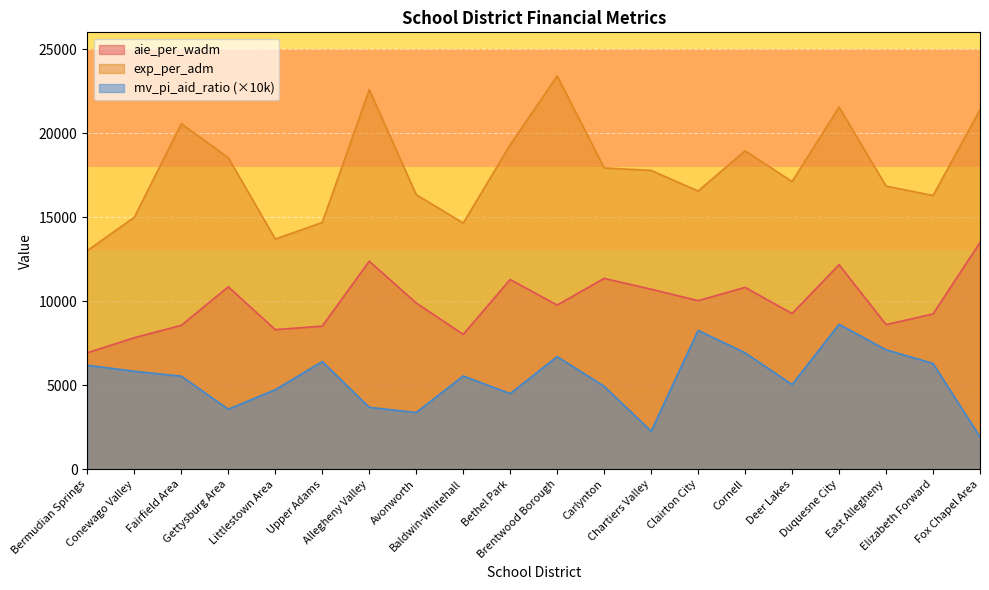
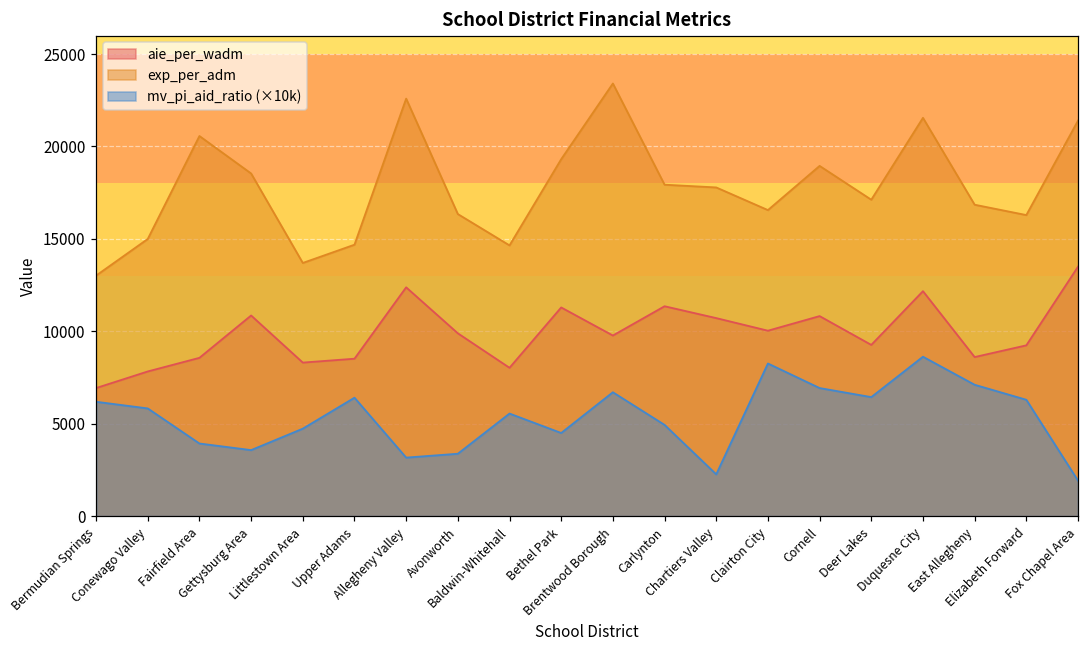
  {
    "mv_pi_aid_ratio (×10k)": {
      "Bermudian Springs": 6200,
      "Conewago Valley": 5800,
-     "Fairfield Area": 5500,
+     "Fairfield Area": 3900,
      "Gettysburg Area": 3600,
      "Littlestown Area": 4700,
      "Upper Adams": 6400,
-     "Allegheny Valley": 3700,
+     "Allegheny Valley": 3200,
      "Avonworth": 3400,
      "Baldwin-Whitehall": 5600,
      "Bethel Park": 4500,
      "Brentwood Borough": 6700,
      "Carlynton": 4900,
      "Chartiers Valley": 2300,
      "Clairton City": 8300,
      "Cornell": 6900,
-     "Deer Lakes": 5000,
+     "Deer Lakes": 6400,
      "Duquesne City": 8600,
      "East Allegheny": 7100,
      "Elizabeth Forward": 6300,
      "Fox Chapel Area": 1900
    }
  }
